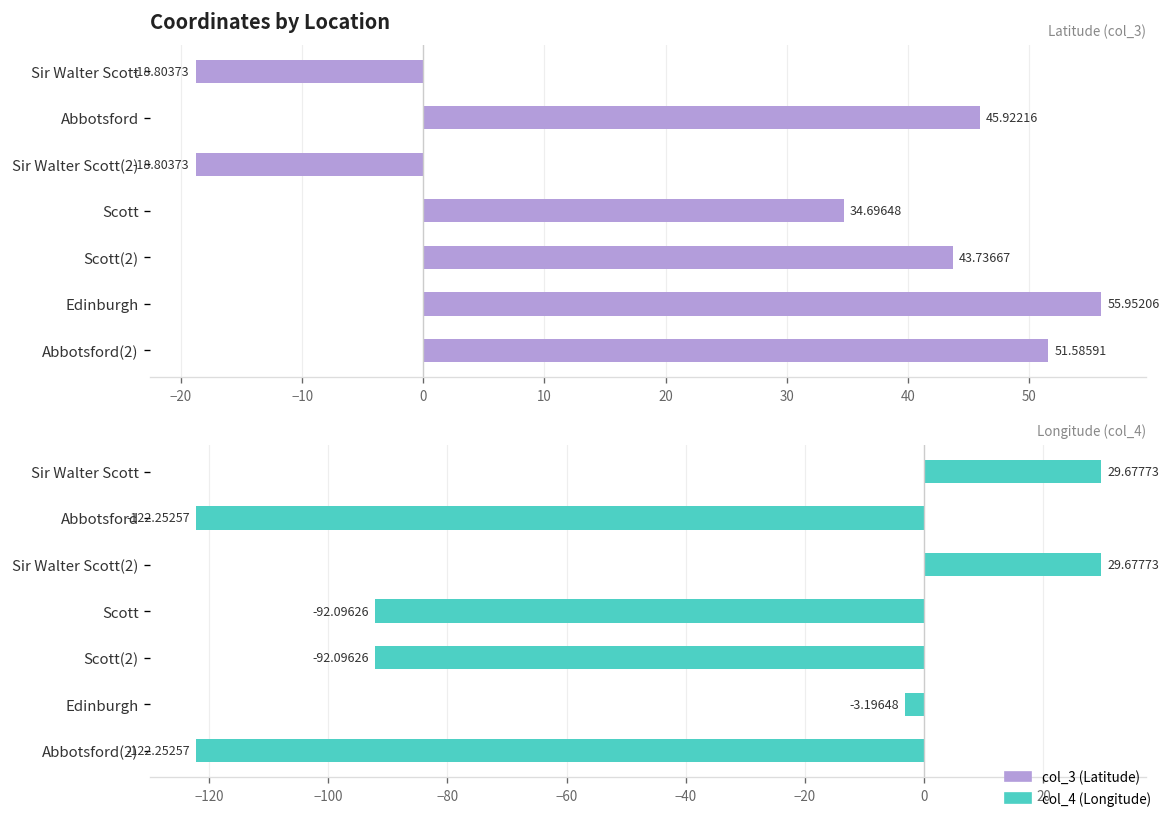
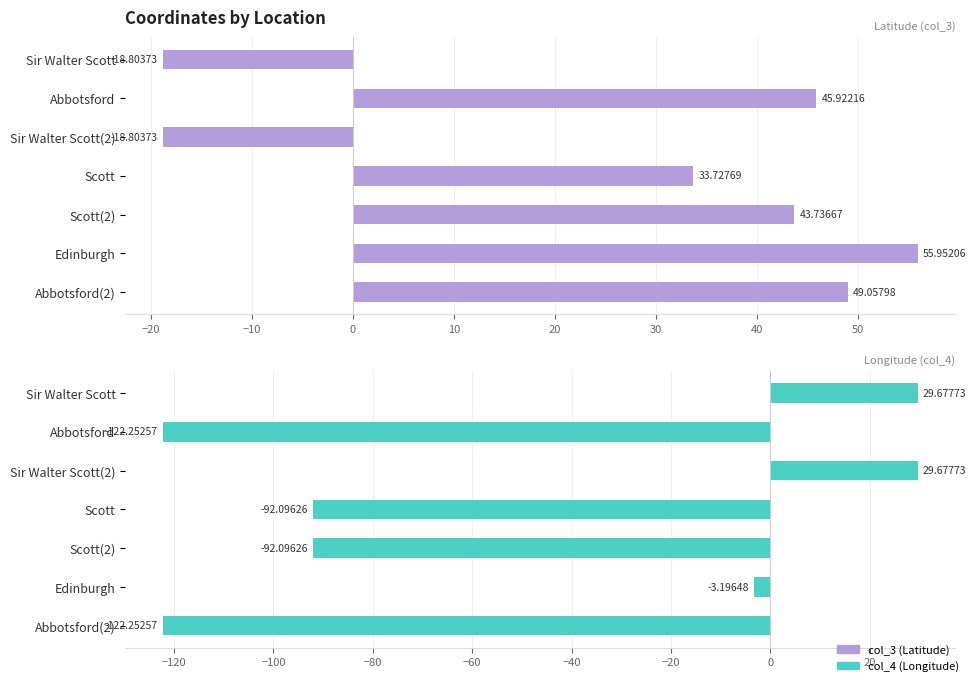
  {
    "Coordinates by Location": {
      "Sir Walter Scott": -18.80373,
      "Abbotsford": 45.92216,
      "Sir Walter Scott(2)": -18.80373,
-     "Scott": 34.69648,
+     "Scott": 33.72769,
      "Scott(2)": 43.73667,
      "Edinburgh": 55.95206,
-     "Abbotsford(2)": 51.58591
+     "Abbotsford(2)": 49.05798
    }
  }
